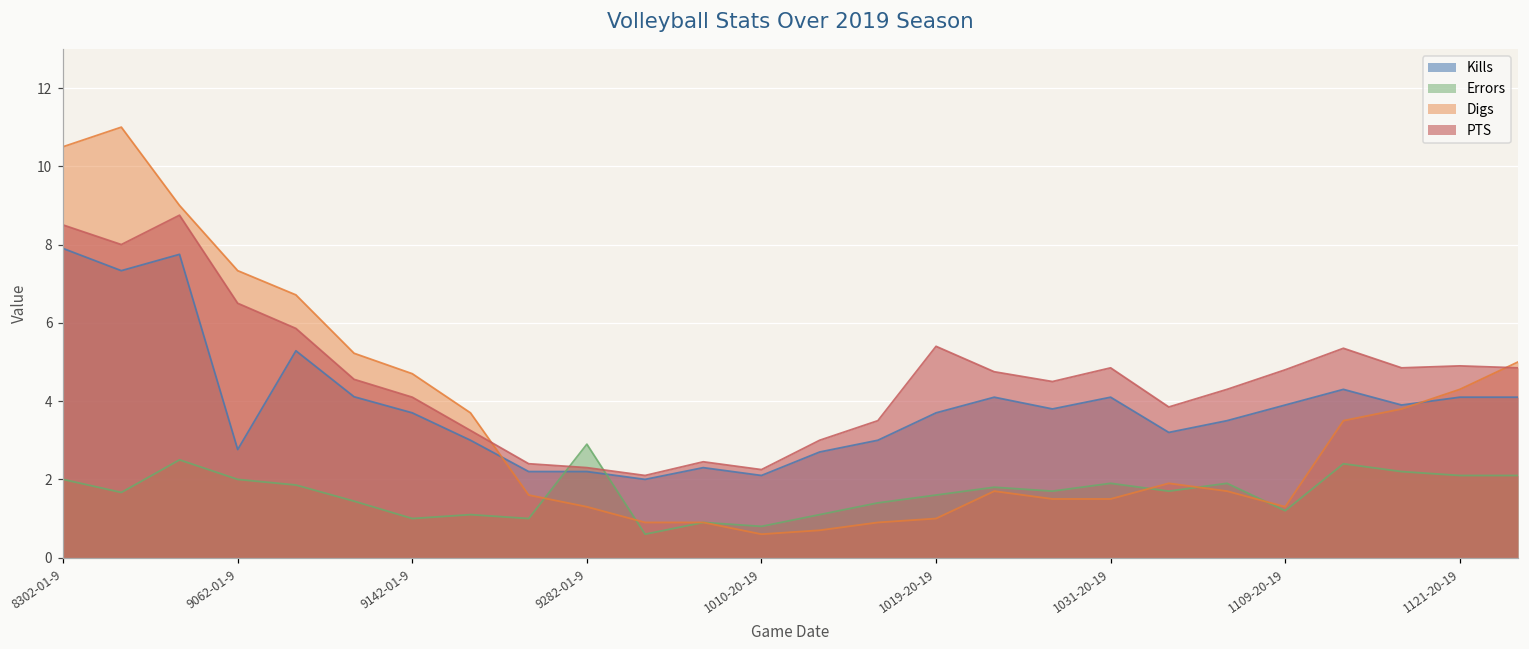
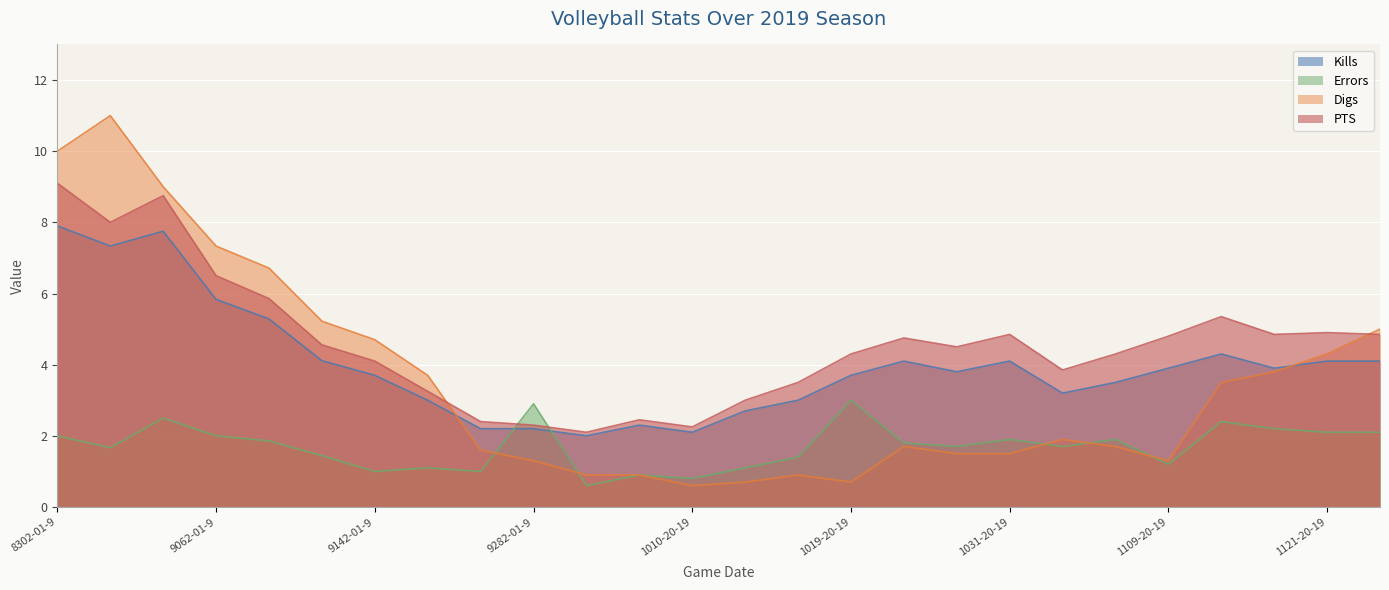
  {
    "Kills": {
      "8302-01-9": 7.9,
-     "9062-01-9": 2.8,
+     "9062-01-9": 5.8,
      "9142-01-9": 3.7,
      "9282-01-9": 2.2,
      "1010-20-19": 2.1,
      "1019-20-19": 3.7,
      "1031-20-19": 4.1,
      "1109-20-19": 3.9,
      "1121-20-19": 4.1
    },
    "Errors": {
      "8302-01-9": 2.0,
      "9062-01-9": 2.0,
      "9142-01-9": 1.0,
      "9282-01-9": 2.9,
      "1010-20-19": 0.8,
-     "1019-20-19": 1.6,
+     "1019-20-19": 3.0,
      "1031-20-19": 1.9,
      "1109-20-19": 1.2,
      "1121-20-19": 2.1
    },
    "Digs": {
-     "8302-01-9": 10.5,
+     "8302-01-9": 10.0,
      "9062-01-9": 7.3,
      "9142-01-9": 4.7,
      "9282-01-9": 1.3,
      "1010-20-19": 0.6,
-     "1019-20-19": 1.0,
+     "1019-20-19": 0.7,
      "1031-20-19": 1.5,
      "1109-20-19": 1.3,
      "1121-20-19": 4.3
    },
    "PTS": {
-     "8302-01-9": 8.5,
+     "8302-01-9": 9.1,
      "9062-01-9": 6.5,
      "9142-01-9": 4.1,
      "9282-01-9": 2.3,
      "1010-20-19": 2.3,
-     "1019-20-19": 5.4,
+     "1019-20-19": 4.3,
      "1031-20-19": 4.9,
      "1109-20-19": 4.8,
      "1121-20-19": 4.9
    }
  }
